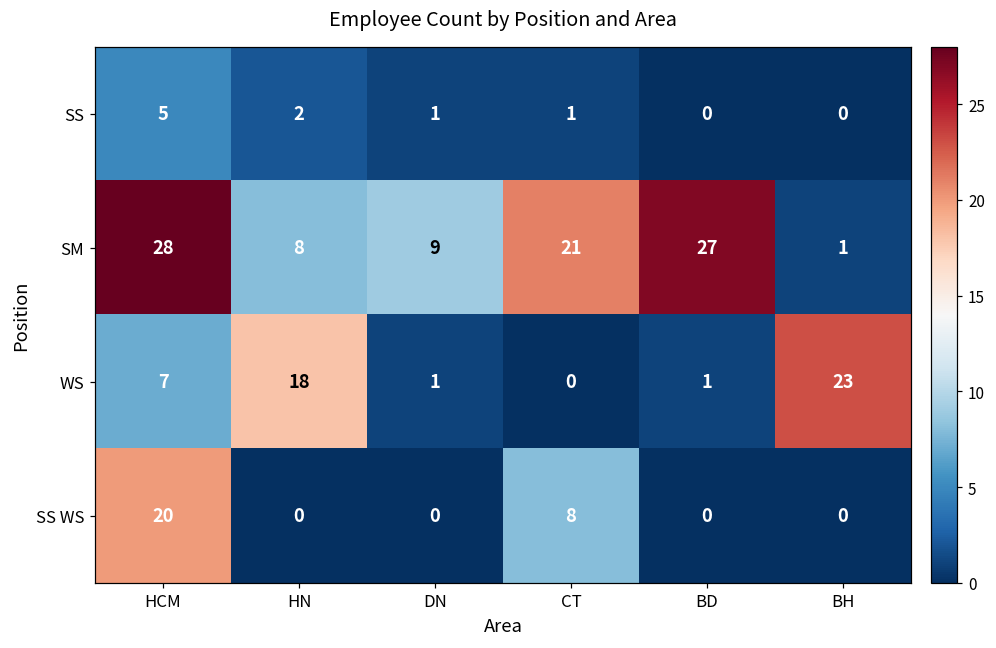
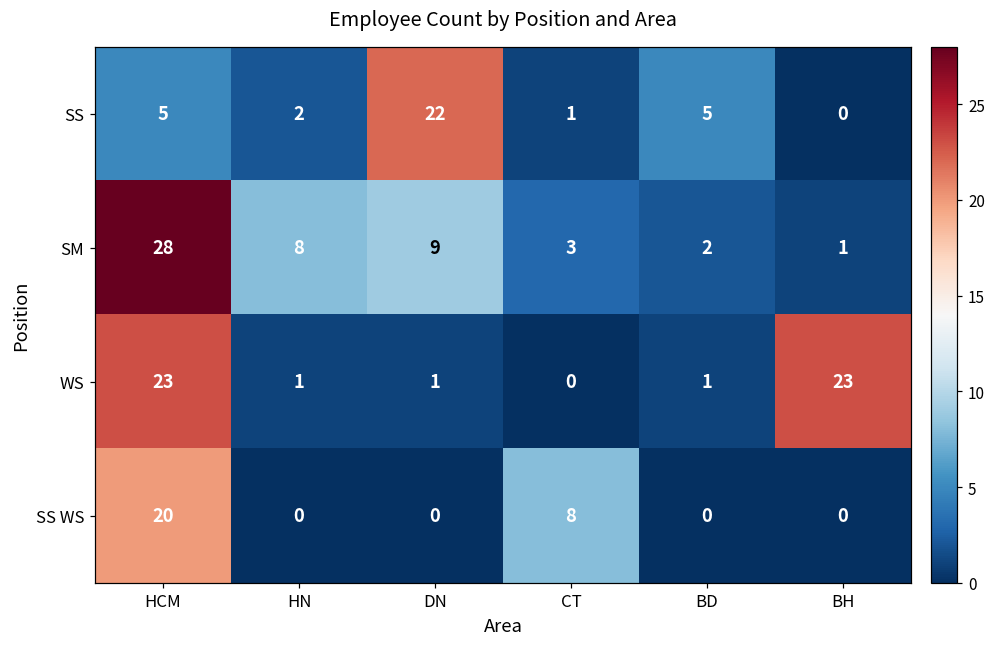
  {
    "SS": {
      "HCM": 5,
      "HN": 2,
-     "DN": 1,
+     "DN": 22,
      "CT": 1,
-     "BD": 0,
+     "BD": 5,
      "BH": 0
    },
    "SM": {
      "HCM": 28,
      "HN": 8,
      "DN": 9,
-     "CT": 21,
-     "BD": 27,
+     "CT": 3,
+     "BD": 2,
      "BH": 1
    },
    "WS": {
-     "HCM": 7,
-     "HN": 18,
+     "HCM": 23,
+     "HN": 1,
      "DN": 1,
      "CT": 0,
      "BD": 1,
      "BH": 23
    },
    "SS WS": {
      "HCM": 20,
      "HN": 0,
      "DN": 0,
      "CT": 8,
      "BD": 0,
      "BH": 0
    }
  }
